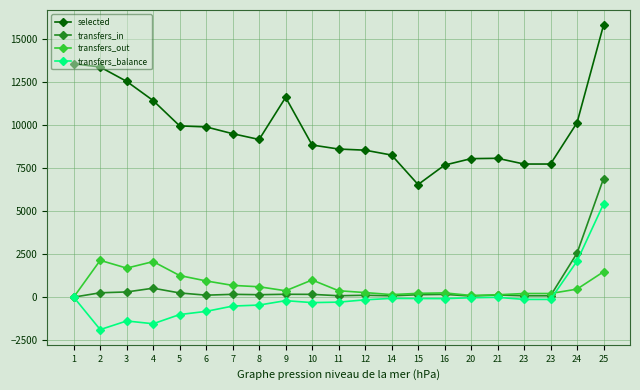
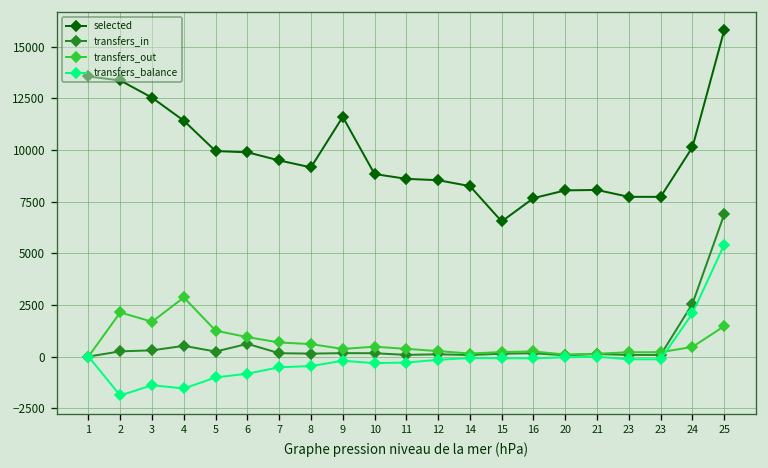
  {
    "selected": {
      "3": 12500,
      "4": 11400,
      "5": 9900,
      "6": 9900,
      "7": 9500,
      "8": 9200,
      "9": 11600,
      "10": 8800,
      "11": 8600,
      "12": 8500,
      "14": 8300,
      "15": 6500,
      "16": 7700,
      "20": 8000,
      "21": 8100,
      "24": 10100,
      "25": 15800
    },
    "transfers_in": {
      "2": 300,
      "3": 300,
      "4": 500,
      "5": 200,
-     "6": 100,
+     "6": 600,
      "7": 200,
      "8": 100,
      "9": 200,
      "10": 200,
      "11": 100,
      "12": 100,
      "24": 2600,
      "25": 6900
    },
    "transfers_out": {
      "2": 2100,
      "3": 1700,
-     "4": 2100,
+     "4": 2900,
      "5": 1300,
      "6": 900,
      "7": 700,
      "8": 600,
      "9": 400,
-     "10": 1000,
+     "10": 500,
      "11": 400,
      "12": 300,
      "24": 500,
      "25": 1500
    },
    "transfers_balance": {
      "2": -1900,
      "3": -1400,
      "4": -1500,
      "5": -1000,
      "6": -800,
      "7": -500,
      "8": -500,
      "9": -200,
      "10": -300,
      "11": -300,
      "12": -200,
      "14": -100,
      "15": -100,
      "16": -100,
      "24": 2100,
      "25": 5400
    }
  }
